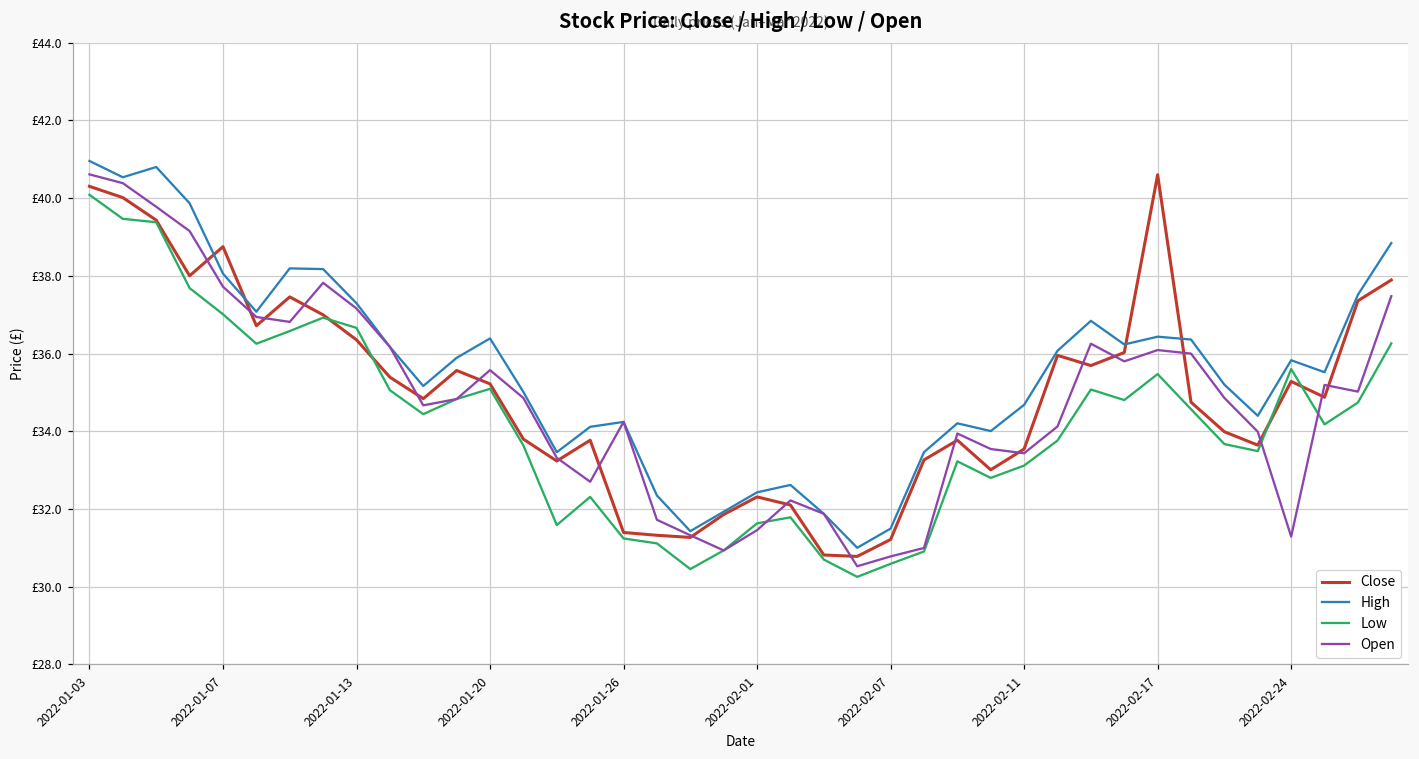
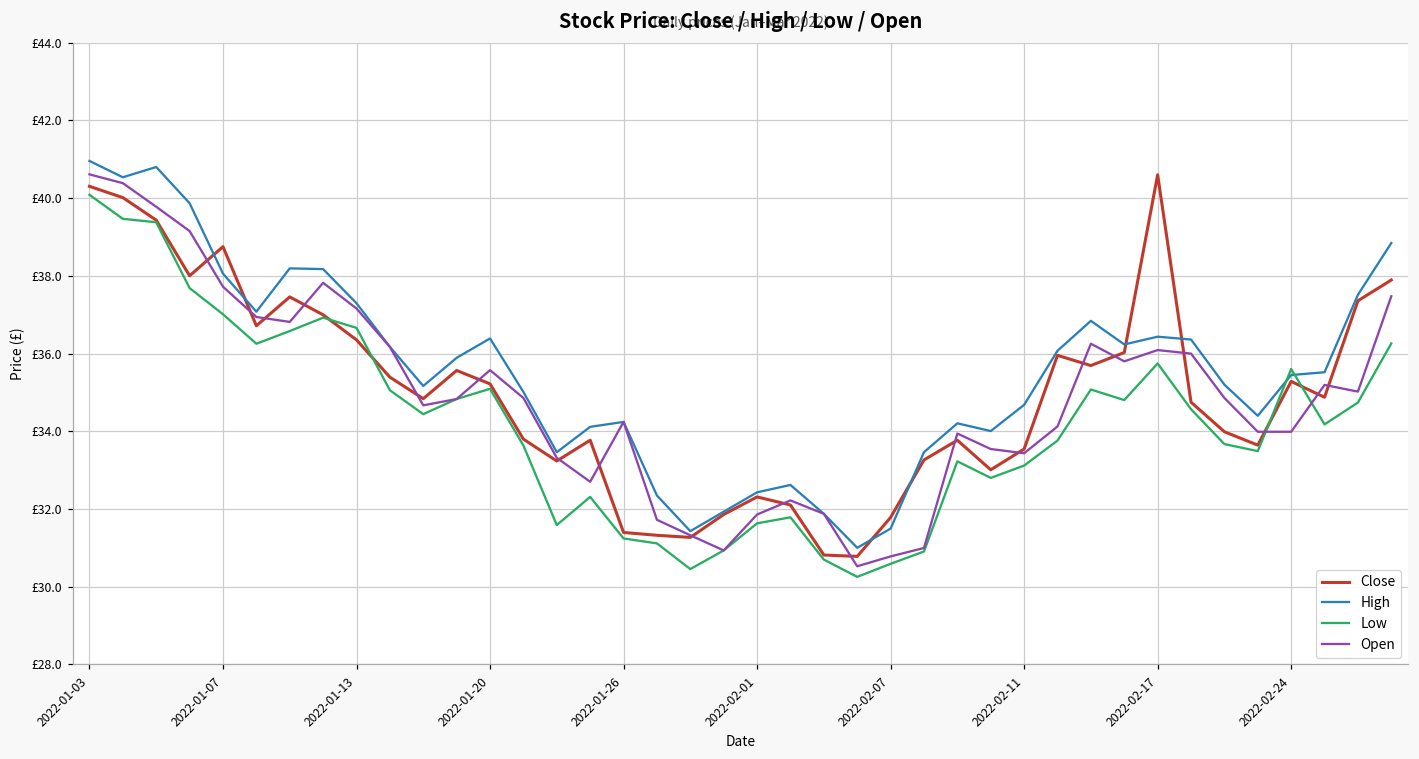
  {
    "Close": {
      "2022-01-03": "£40.3",
      "2022-01-07": "£38.8",
      "2022-01-13": "£36.4",
      "2022-01-20": "£35.2",
      "2022-01-26": "£31.4",
      "2022-02-01": "£32.3",
-     "2022-02-07": "£31.2",
+     "2022-02-07": "£31.8",
      "2022-02-11": "£33.5",
      "2022-02-17": "£40.6",
      "2022-02-24": "£35.3"
    },
    "High": {
      "2022-01-03": "£41.0",
      "2022-01-07": "£38.1",
      "2022-01-13": "£37.3",
      "2022-01-20": "£36.4",
      "2022-02-01": "£32.4",
      "2022-02-07": "£31.5",
      "2022-02-11": "£34.7",
      "2022-02-17": "£36.4",
-     "2022-02-24": "£35.8"
+     "2022-02-24": "£35.4"
    },
    "Low": {
      "2022-01-03": "£40.1",
      "2022-01-07": "£37.0",
      "2022-01-13": "£36.7",
      "2022-01-20": "£35.1",
      "2022-01-26": "£31.2",
      "2022-02-01": "£31.6",
      "2022-02-07": "£30.6",
      "2022-02-11": "£33.1",
-     "2022-02-17": "£35.5",
+     "2022-02-17": "£35.7",
      "2022-02-24": "£35.6"
    },
    "Open": {
      "2022-01-03": "£40.6",
      "2022-01-07": "£37.7",
      "2022-01-13": "£37.2",
      "2022-01-20": "£35.6",
-     "2022-02-01": "£31.5",
+     "2022-02-01": "£31.9",
      "2022-02-07": "£30.8",
      "2022-02-11": "£33.4",
      "2022-02-17": "£36.1",
-     "2022-02-24": "£31.3"
+     "2022-02-24": "£34.0"
    }
  }
